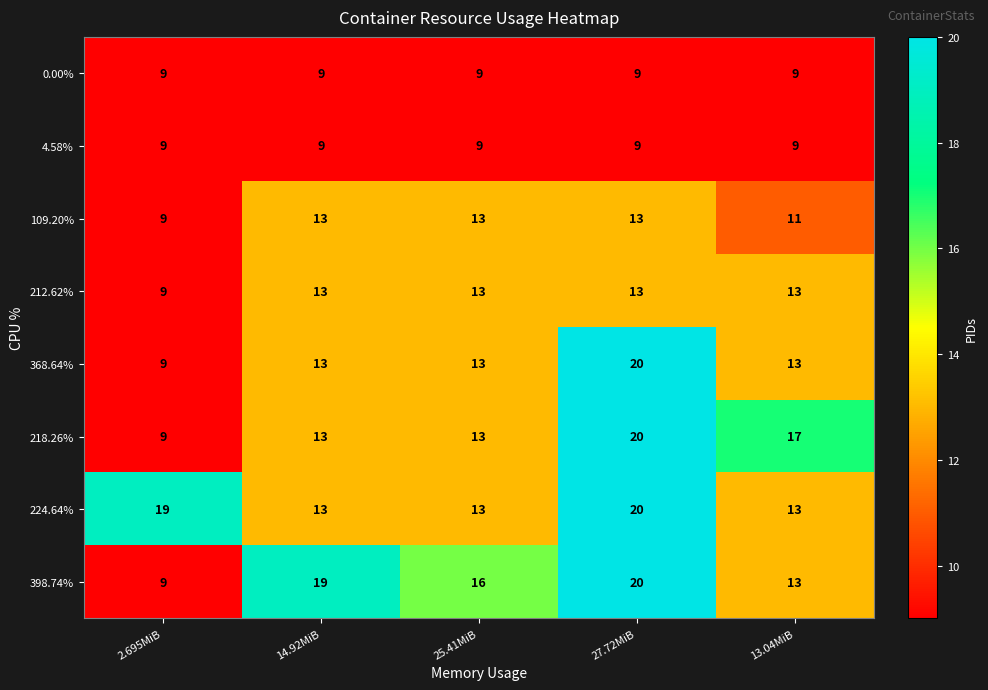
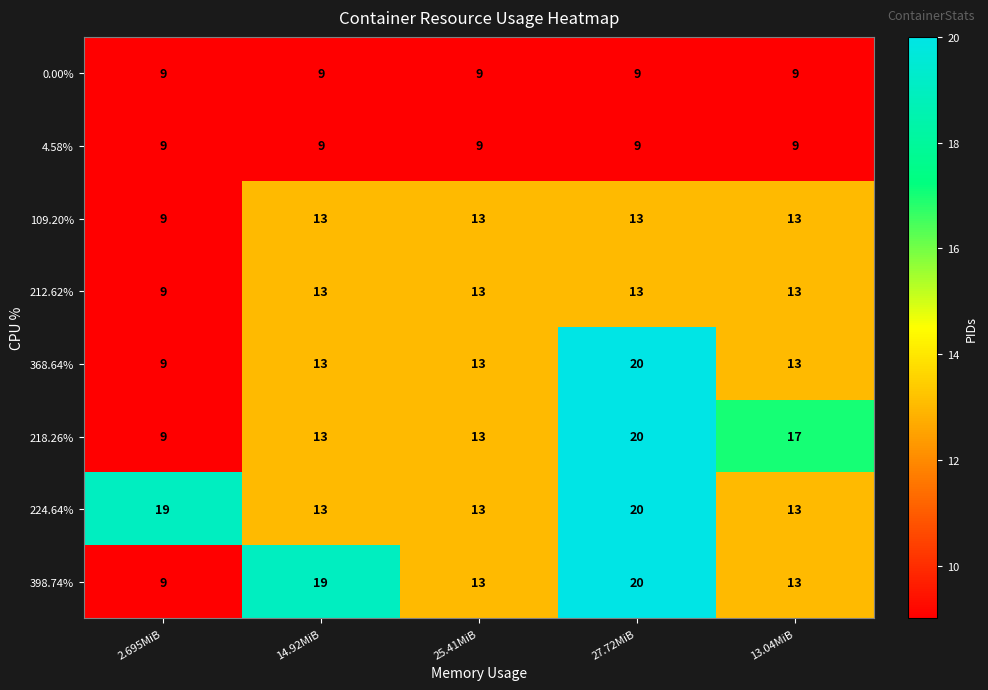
  {
    "0.00%": {
      "2.695MiB": 9,
      "14.92MiB": 9,
      "25.41MiB": 9,
      "27.72MiB": 9,
      "13.04MiB": 9
    },
    "4.58%": {
      "2.695MiB": 9,
      "14.92MiB": 9,
      "25.41MiB": 9,
      "27.72MiB": 9,
      "13.04MiB": 9
    },
    "109.20%": {
      "2.695MiB": 9,
      "14.92MiB": 13,
      "25.41MiB": 13,
      "27.72MiB": 13,
-     "13.04MiB": 11
+     "13.04MiB": 13
    },
    "212.62%": {
      "2.695MiB": 9,
      "14.92MiB": 13,
      "25.41MiB": 13,
      "27.72MiB": 13,
      "13.04MiB": 13
    },
    "368.64%": {
      "2.695MiB": 9,
      "14.92MiB": 13,
      "25.41MiB": 13,
      "27.72MiB": 20,
      "13.04MiB": 13
    },
    "218.26%": {
      "2.695MiB": 9,
      "14.92MiB": 13,
      "25.41MiB": 13,
      "27.72MiB": 20,
      "13.04MiB": 17
    },
    "224.64%": {
      "2.695MiB": 19,
      "14.92MiB": 13,
      "25.41MiB": 13,
      "27.72MiB": 20,
      "13.04MiB": 13
    },
    "398.74%": {
      "2.695MiB": 9,
      "14.92MiB": 19,
-     "25.41MiB": 16,
+     "25.41MiB": 13,
      "27.72MiB": 20,
      "13.04MiB": 13
    }
  }
